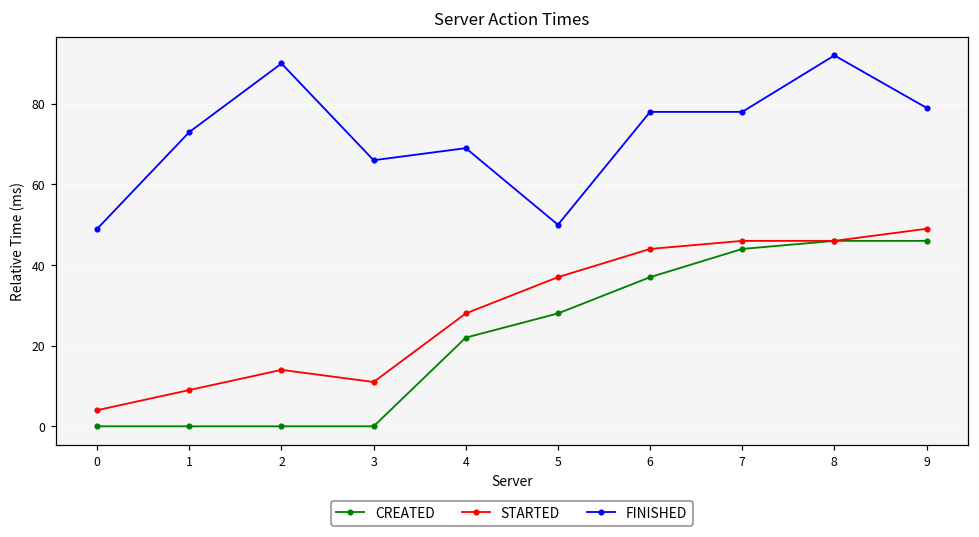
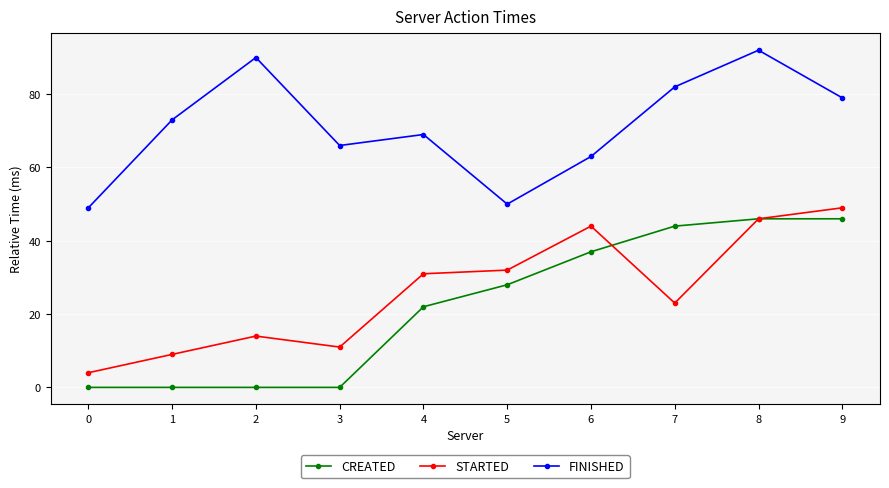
  {
    "CREATED": {
      "0": 0,
      "1": 0,
      "2": 0,
      "3": 0,
      "4": 22,
      "5": 28,
      "6": 37,
      "7": 44,
      "9": 46
    },
    "STARTED": {
      "0": 4,
      "1": 9,
      "2": 14,
      "3": 11,
-     "4": 28,
-     "5": 37,
+     "4": 31,
+     "5": 32,
      "6": 44,
-     "7": 46,
+     "7": 23,
      "9": 49
    },
    "FINISHED": {
      "0": 49,
      "1": 73,
      "2": 90,
      "3": 66,
      "4": 69,
      "5": 50,
-     "6": 78,
-     "7": 78,
+     "6": 63,
+     "7": 82,
      "8": 92,
      "9": 79
    }
  }
